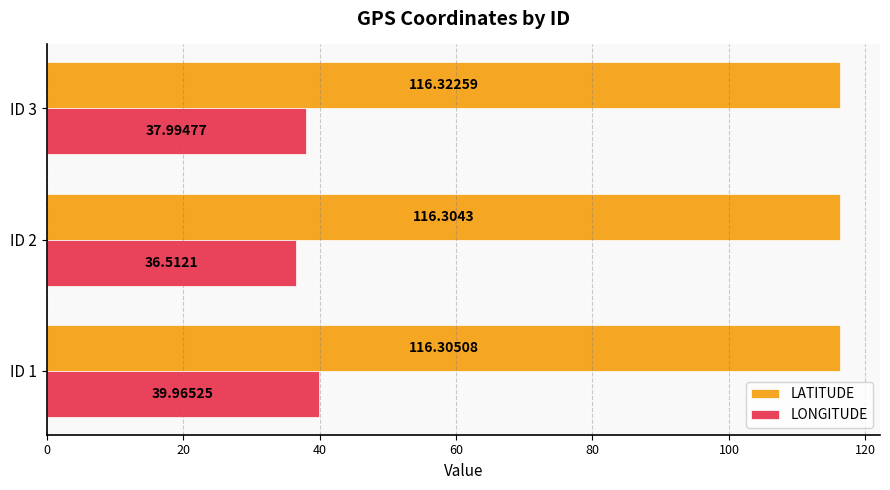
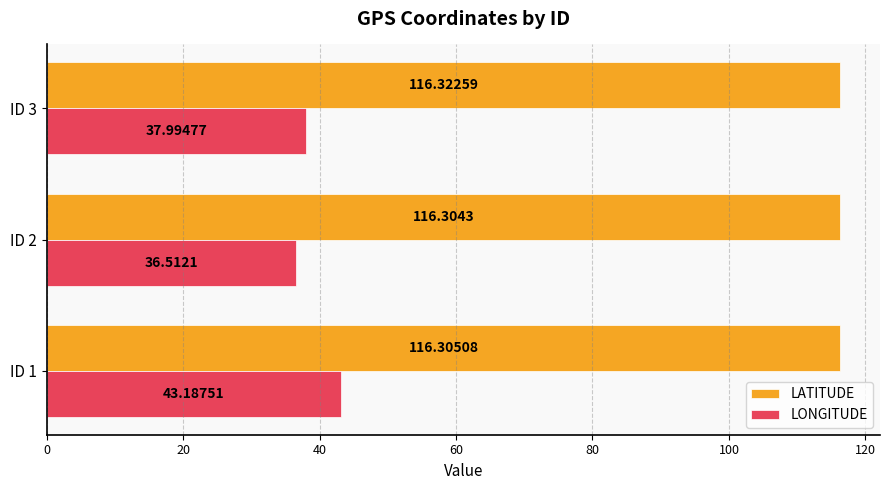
  {
    "LATITUDE": {
      "ID 3": 116.32259,
      "ID 2": 116.3043,
      "ID 1": 116.30508
    },
    "LONGITUDE": {
      "ID 3": 37.99477,
      "ID 2": 36.5121,
-     "ID 1": 39.96525
+     "ID 1": 43.18751
    }
  }
